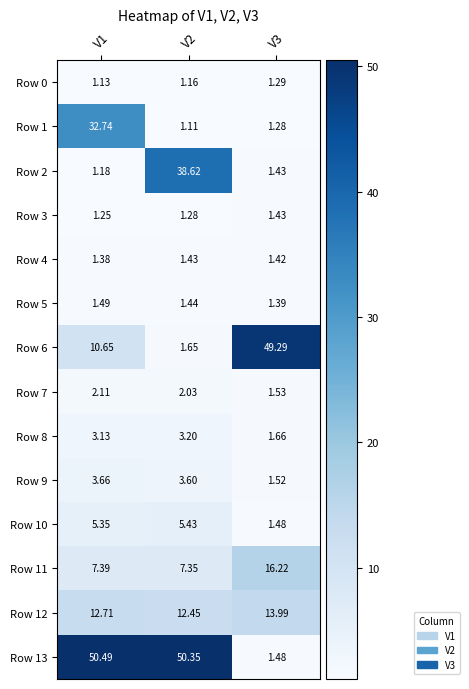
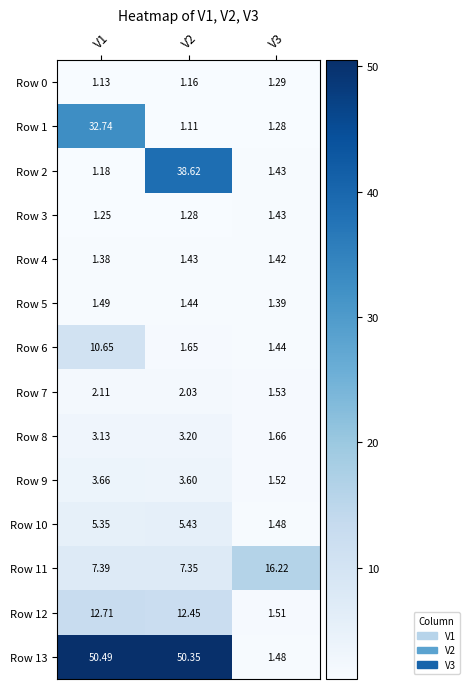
  {
    "Row 0": {
      "V1": 1.13,
      "V2": 1.16,
      "V3": 1.29
    },
    "Row 1": {
      "V1": 32.74,
      "V2": 1.11,
      "V3": 1.28
    },
    "Row 2": {
      "V1": 1.18,
      "V2": 38.62,
      "V3": 1.43
    },
    "Row 3": {
      "V1": 1.25,
      "V2": 1.28,
      "V3": 1.43
    },
    "Row 4": {
      "V1": 1.38,
      "V2": 1.43,
      "V3": 1.42
    },
    "Row 5": {
      "V1": 1.49,
      "V2": 1.44,
      "V3": 1.39
    },
    "Row 6": {
      "V1": 10.65,
      "V2": 1.65,
-     "V3": 49.29
+     "V3": 1.44
    },
    "Row 7": {
      "V1": 2.11,
      "V2": 2.03,
      "V3": 1.53
    },
    "Row 8": {
      "V1": 3.13,
      "V2": 3.20,
      "V3": 1.66
    },
    "Row 9": {
      "V1": 3.66,
      "V2": 3.60,
      "V3": 1.52
    },
    "Row 10": {
      "V1": 5.35,
      "V2": 5.43,
      "V3": 1.48
    },
    "Row 11": {
      "V1": 7.39,
      "V2": 7.35,
      "V3": 16.22
    },
    "Row 12": {
      "V1": 12.71,
      "V2": 12.45,
-     "V3": 13.99
+     "V3": 1.51
    },
    "Row 13": {
      "V1": 50.49,
      "V2": 50.35,
      "V3": 1.48
    }
  }
